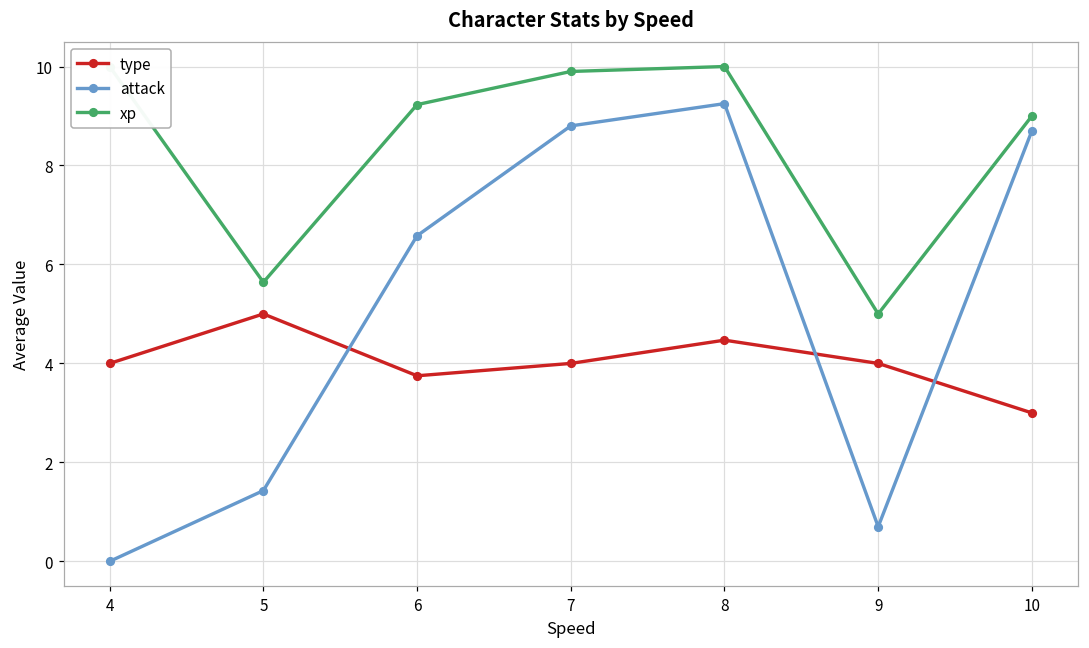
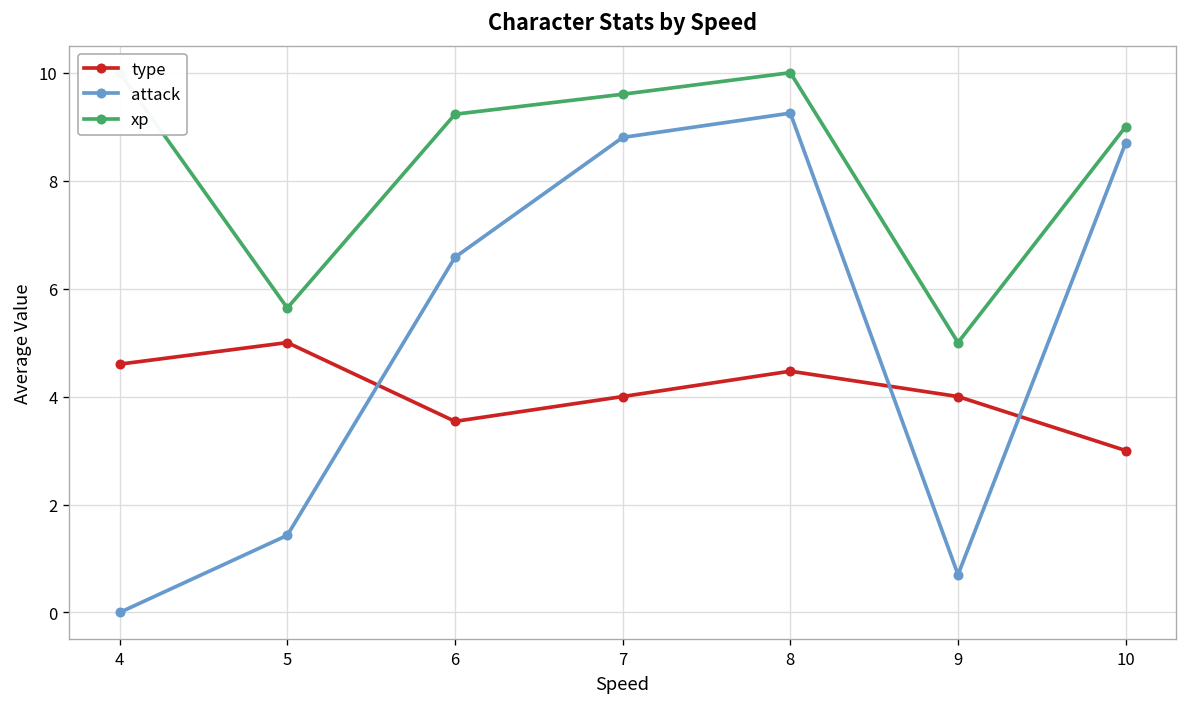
  {
    "type": {
-     "4": 4.0,
+     "4": 4.6,
      "5": 5.0,
-     "6": 3.8,
+     "6": 3.5,
      "7": 4.0,
      "8": 4.5,
      "9": 4.0,
      "10": 3.0
    },
    "attack": {
      "4": 0.0,
      "5": 1.4,
      "6": 6.6,
      "7": 8.8,
      "8": 9.3,
      "9": 0.7,
      "10": 8.7
    },
    "xp": {
      "5": 5.6,
      "6": 9.2,
-     "7": 9.9,
+     "7": 9.6,
      "8": 10.0,
      "9": 5.0,
      "10": 9.0
    }
  }
